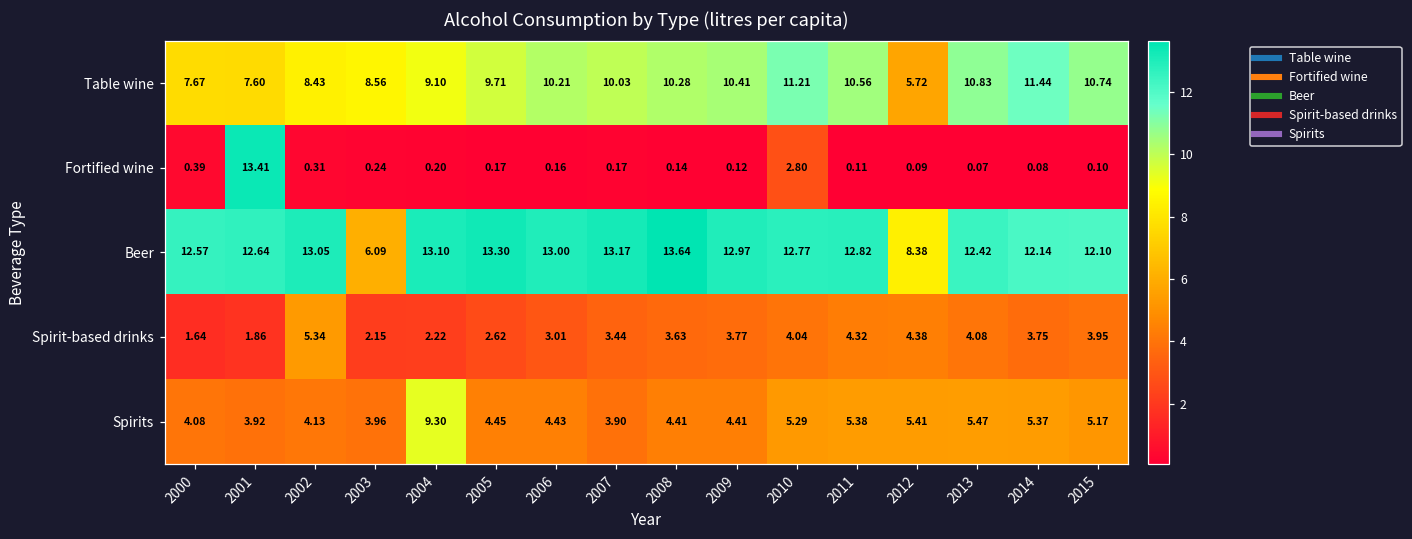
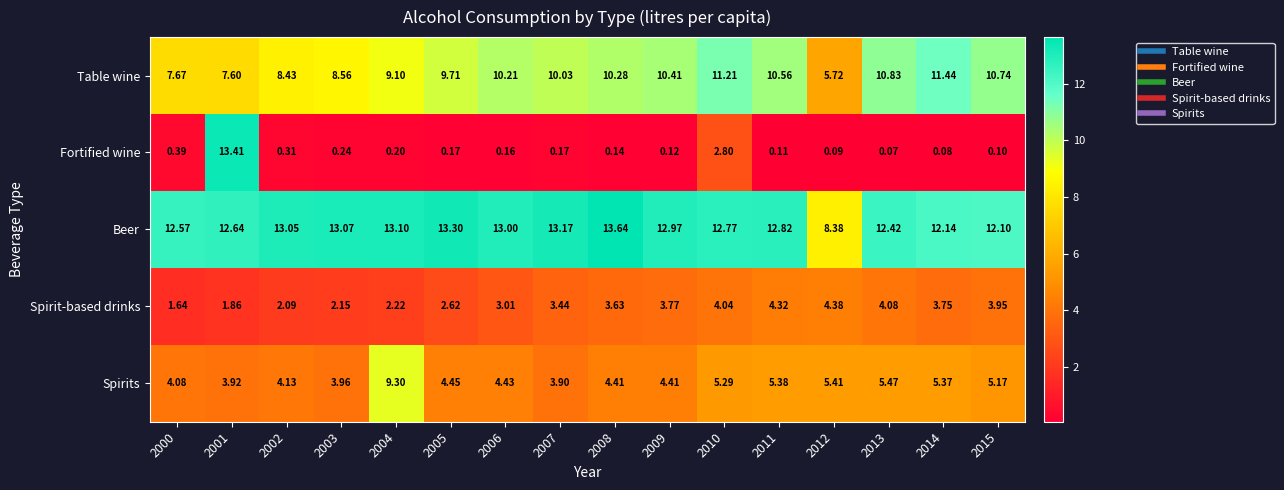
  {
    "Table wine": {
      "2000": 7.67,
      "2001": 7.60,
      "2002": 8.43,
      "2003": 8.56,
      "2004": 9.10,
      "2005": 9.71,
      "2006": 10.21,
      "2007": 10.03,
      "2008": 10.28,
      "2009": 10.41,
      "2010": 11.21,
      "2011": 10.56,
      "2012": 5.72,
      "2013": 10.83,
      "2014": 11.44,
      "2015": 10.74
    },
    "Fortified wine": {
      "2000": 0.39,
      "2001": 13.41,
      "2002": 0.31,
      "2003": 0.24,
      "2004": 0.20,
      "2005": 0.17,
      "2006": 0.16,
      "2007": 0.17,
      "2008": 0.14,
      "2009": 0.12,
      "2010": 2.80,
      "2011": 0.11,
      "2012": 0.09,
      "2013": 0.07,
      "2014": 0.08,
      "2015": 0.10
    },
    "Beer": {
      "2000": 12.57,
      "2001": 12.64,
      "2002": 13.05,
-     "2003": 6.09,
+     "2003": 13.07,
      "2004": 13.10,
      "2005": 13.30,
      "2006": 13.00,
      "2007": 13.17,
      "2008": 13.64,
      "2009": 12.97,
      "2010": 12.77,
      "2011": 12.82,
      "2012": 8.38,
      "2013": 12.42,
      "2014": 12.14,
      "2015": 12.10
    },
    "Spirit-based drinks": {
      "2000": 1.64,
      "2001": 1.86,
-     "2002": 5.34,
+     "2002": 2.09,
      "2003": 2.15,
      "2004": 2.22,
      "2005": 2.62,
      "2006": 3.01,
      "2007": 3.44,
      "2008": 3.63,
      "2009": 3.77,
      "2010": 4.04,
      "2011": 4.32,
      "2012": 4.38,
      "2013": 4.08,
      "2014": 3.75,
      "2015": 3.95
    },
    "Spirits": {
      "2000": 4.08,
      "2001": 3.92,
      "2002": 4.13,
      "2003": 3.96,
      "2004": 9.30,
      "2005": 4.45,
      "2006": 4.43,
      "2007": 3.90,
      "2008": 4.41,
      "2009": 4.41,
      "2010": 5.29,
      "2011": 5.38,
      "2012": 5.41,
      "2013": 5.47,
      "2014": 5.37,
      "2015": 5.17
    }
  }
